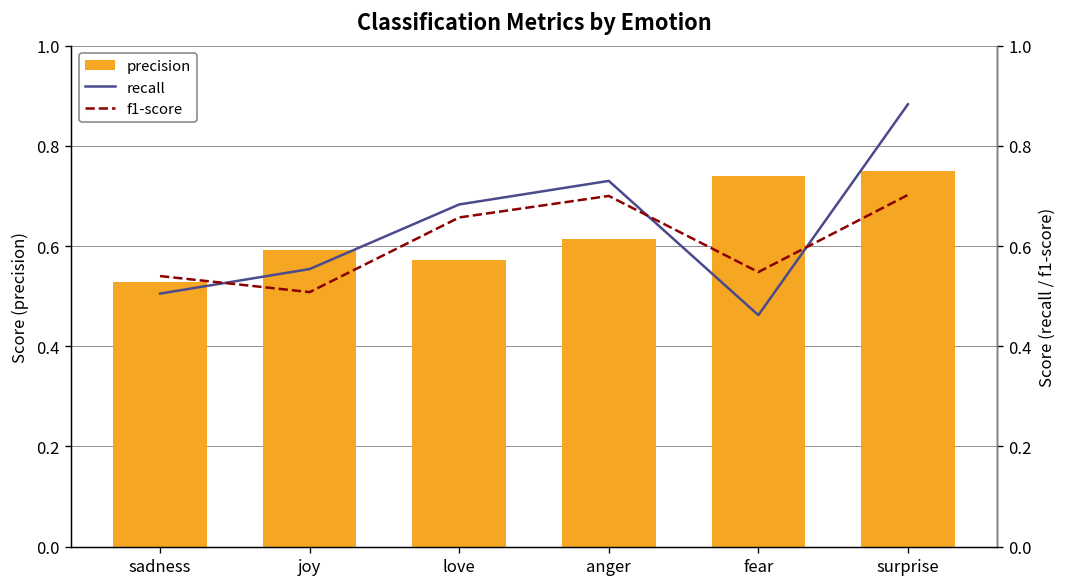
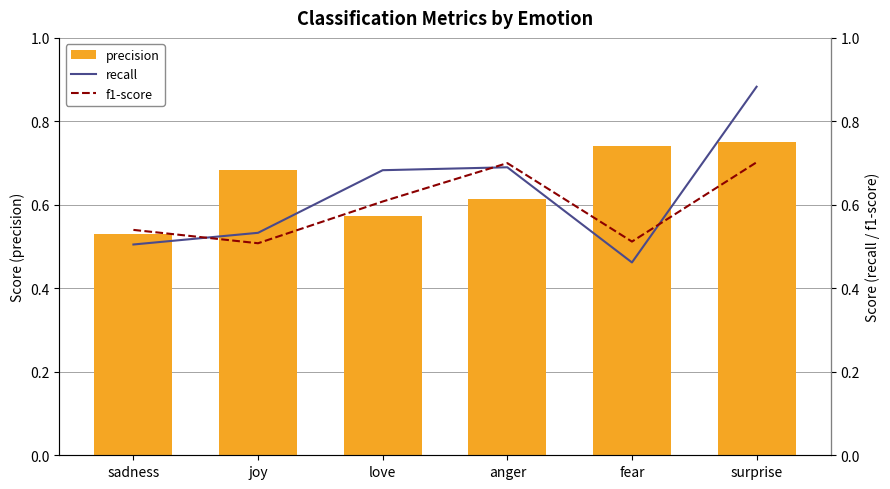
  {
    "precision": {
      "sadness": 0.53,
-     "joy": 0.59,
+     "joy": 0.68,
      "love": 0.57,
      "anger": 0.61,
      "fear": 0.74,
      "surprise": 0.75
    },
    "recall": {
      "sadness": 0.51,
-     "joy": 0.55,
+     "joy": 0.53,
      "love": 0.68,
-     "anger": 0.73,
+     "anger": 0.69,
      "fear": 0.46,
      "surprise": 0.88
    },
    "f1-score": {
      "sadness": 0.54,
      "joy": 0.51,
-     "love": 0.66,
+     "love": 0.61,
      "anger": 0.70,
-     "fear": 0.55,
+     "fear": 0.51,
      "surprise": 0.70
    }
  }
